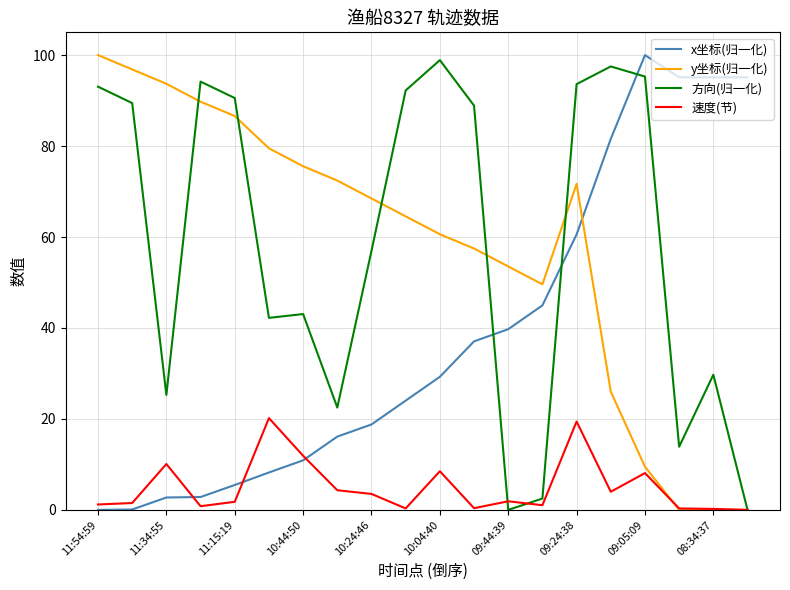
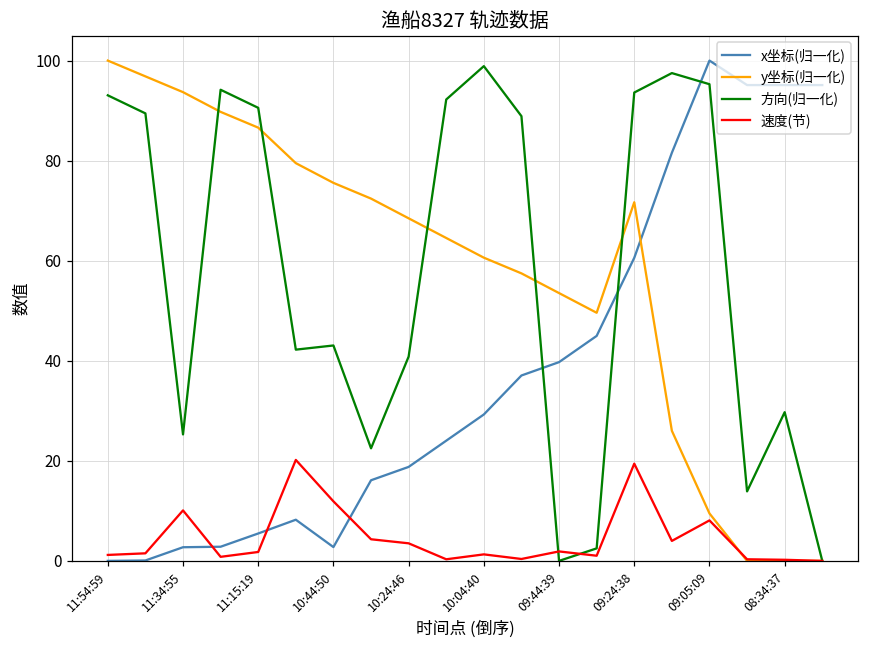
  {
    "x坐标(归一化)": {
      "11:54:59": 0,
      "11:34:55": 3,
      "11:15:19": 5,
-     "10:44:50": 11,
+     "10:44:50": 3,
      "10:24:46": 19,
      "10:04:40": 29,
      "09:44:39": 40,
      "09:24:38": 61,
      "09:05:09": 100
    },
    "y坐标(归一化)": {
      "11:54:59": 100,
      "11:34:55": 94,
      "11:15:19": 87,
      "10:44:50": 76,
      "10:24:46": 68,
      "10:04:40": 61,
      "09:44:39": 54,
      "09:24:38": 72,
      "09:05:09": 9
    },
    "方向(归一化)": {
      "11:54:59": 93,
      "11:34:55": 25,
      "11:15:19": 91,
      "10:44:50": 43,
-     "10:24:46": 57,
+     "10:24:46": 41,
      "10:04:40": 99,
      "09:44:39": 0,
      "09:24:38": 94,
      "09:05:09": 95,
      "08:34:37": 30
    },
    "速度(节)": {
      "11:54:59": 1,
      "11:34:55": 10,
      "11:15:19": 2,
      "10:44:50": 12,
      "10:24:46": 4,
-     "10:04:40": 9,
+     "10:04:40": 1,
      "09:44:39": 2,
      "09:24:38": 19,
      "09:05:09": 8
    }
  }
